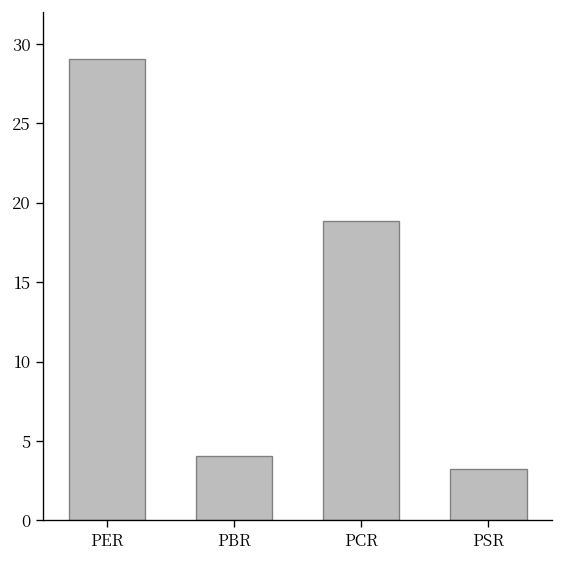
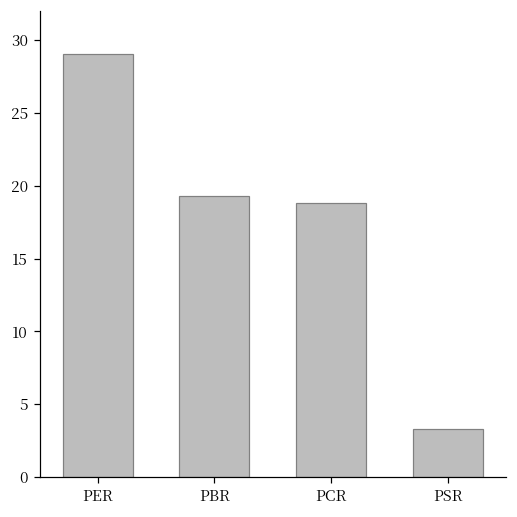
  {
    "PER": 29.0,
-   "PBR": 4.1,
+   "PBR": 19.3,
    "PCR": 18.8,
    "PSR": 3.3
  }
